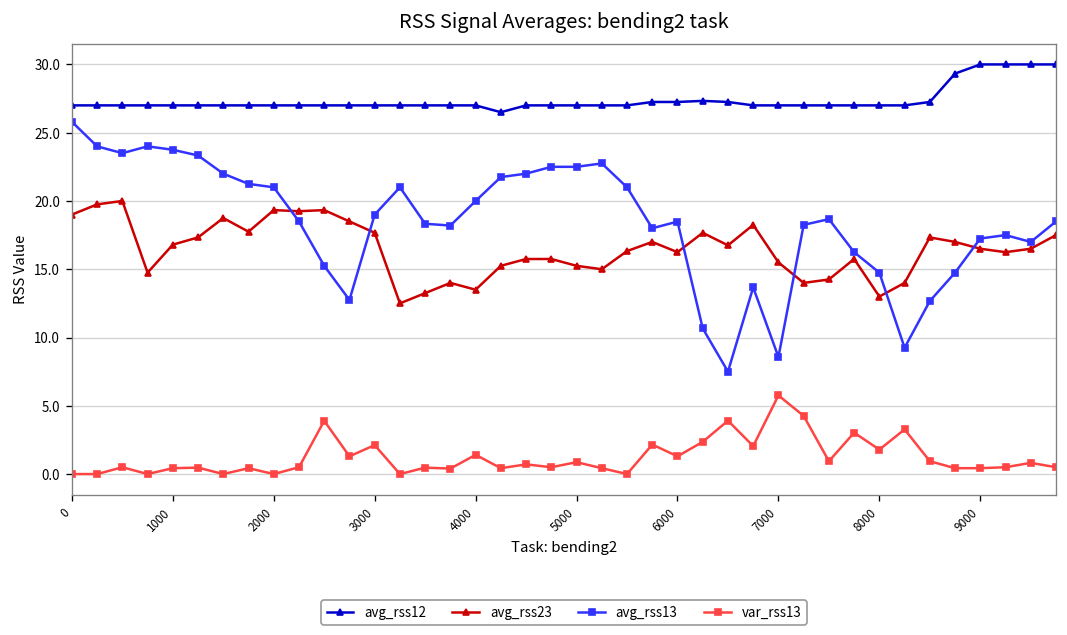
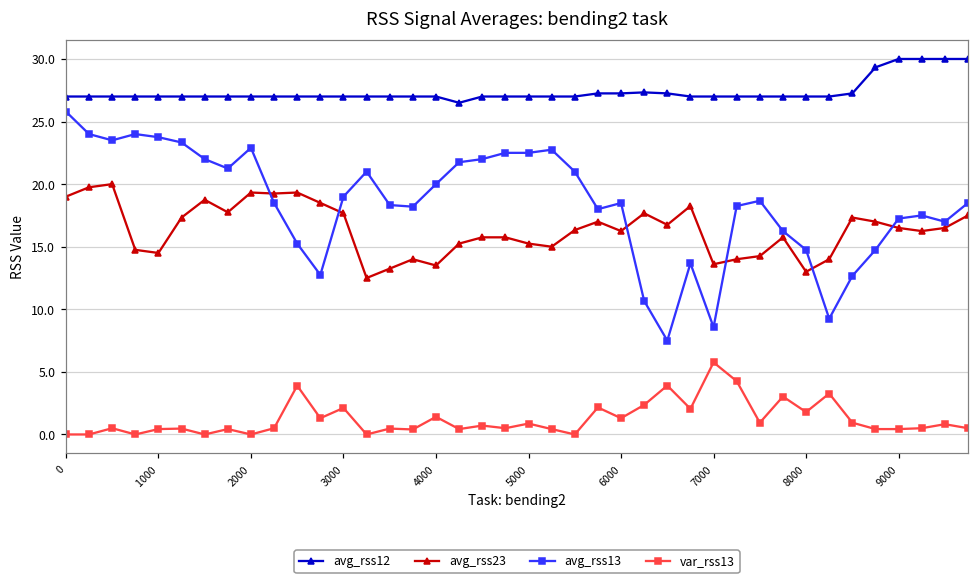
  {
    "avg_rss12": {
      "0": 27.0,
      "1000": 27.0,
      "2000": 27.0,
      "3000": 27.0,
      "4000": 27.0,
      "5000": 27.0,
      "6000": 27.3,
      "7000": 27.0,
      "8000": 27.0,
      "9000": 30.0
    },
    "avg_rss23": {
      "0": 19.0,
-     "1000": 16.8,
+     "1000": 14.5,
      "2000": 19.3,
      "3000": 17.7,
      "4000": 13.5,
      "5000": 15.3,
      "6000": 16.3,
-     "7000": 15.5,
+     "7000": 13.6,
      "8000": 13.0,
      "9000": 16.5
    },
    "avg_rss13": {
      "0": 25.8,
      "1000": 23.8,
-     "2000": 21.0,
+     "2000": 22.9,
      "3000": 19.0,
      "4000": 20.0,
      "5000": 22.5,
      "6000": 18.5,
      "7000": 8.6,
      "8000": 14.8,
      "9000": 17.3
    },
    "var_rss13": {
      "0": 0.0,
      "1000": 0.4,
      "2000": 0.0,
      "3000": 2.1,
      "4000": 1.4,
      "5000": 0.9,
      "6000": 1.3,
      "7000": 5.8,
      "8000": 1.8,
      "9000": 0.4
    }
  }
